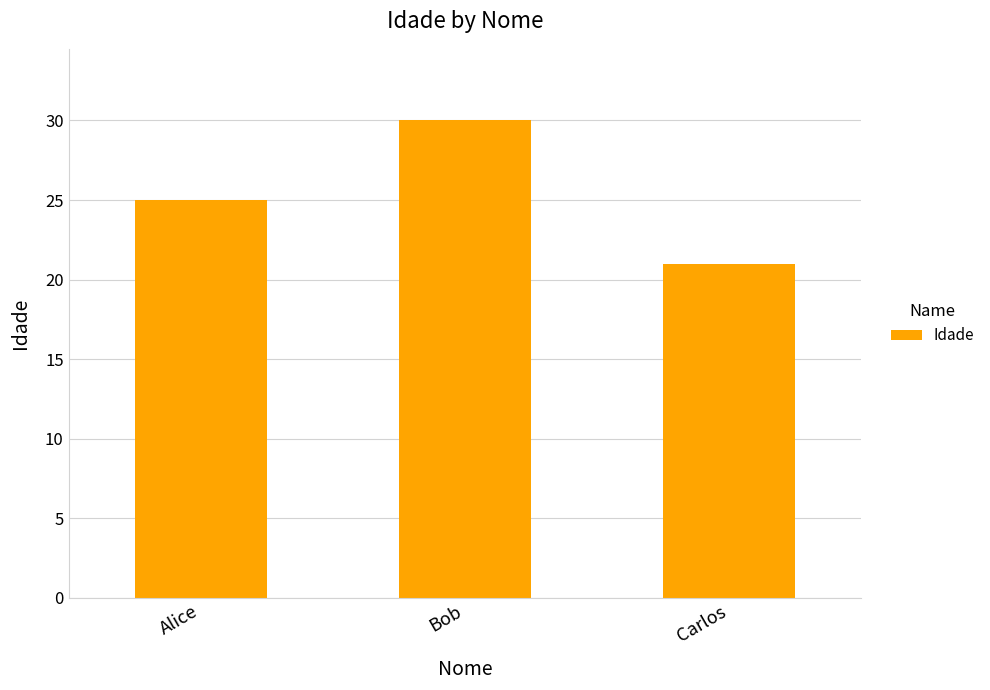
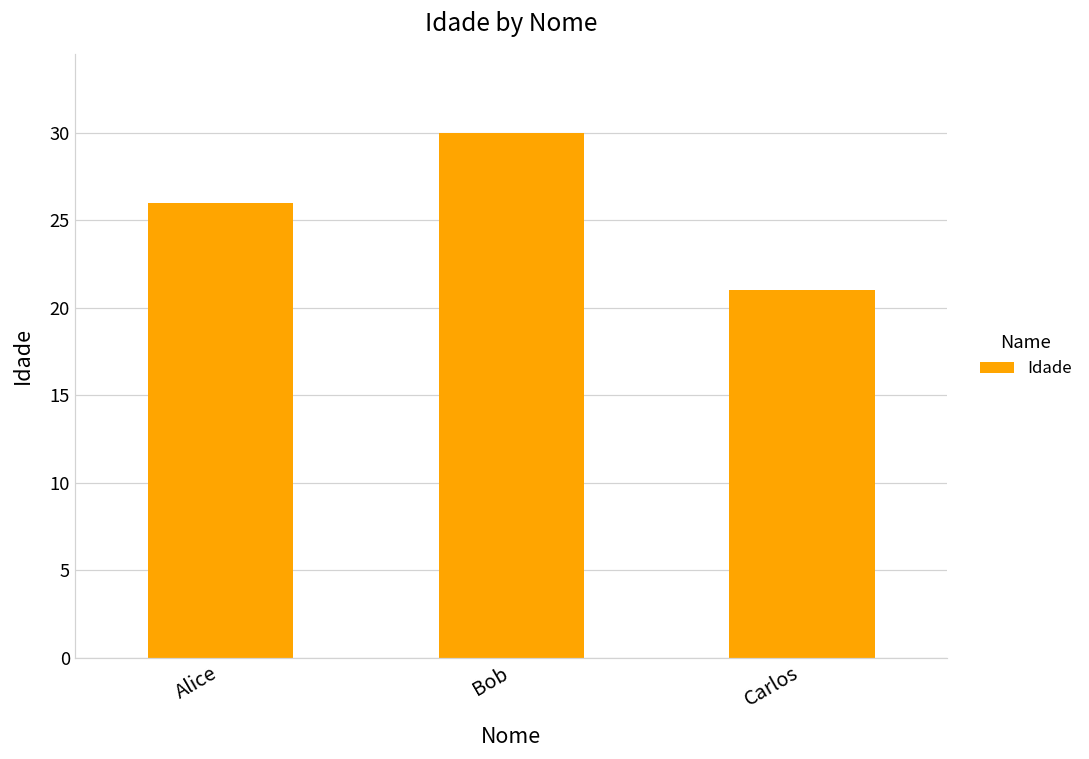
  {
-   "Alice": 25,
+   "Alice": 26,
    "Bob": 30,
    "Carlos": 21
  }
